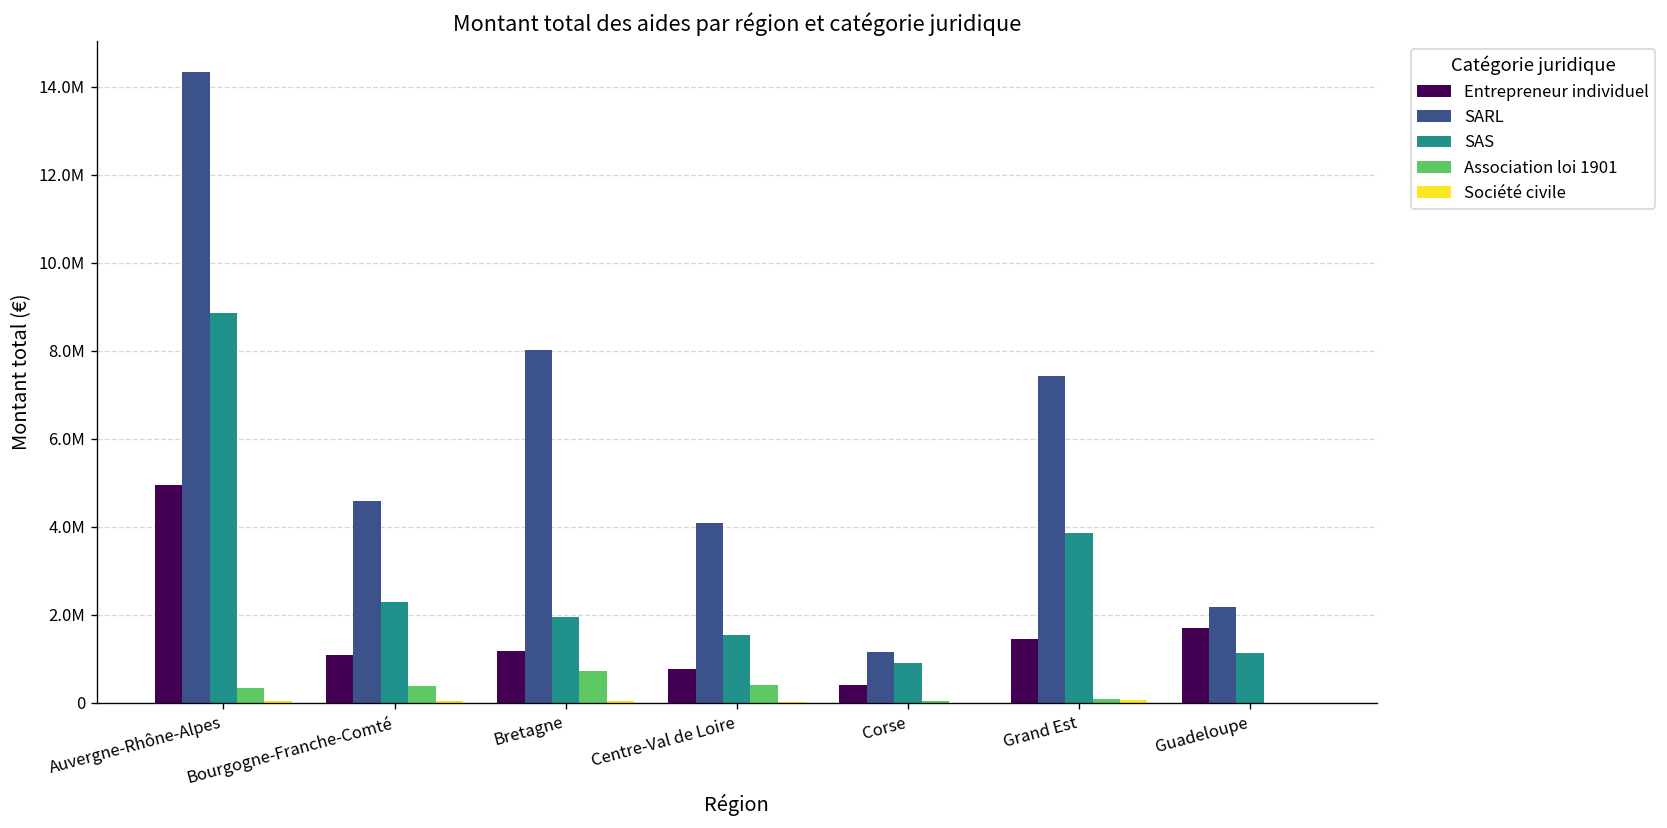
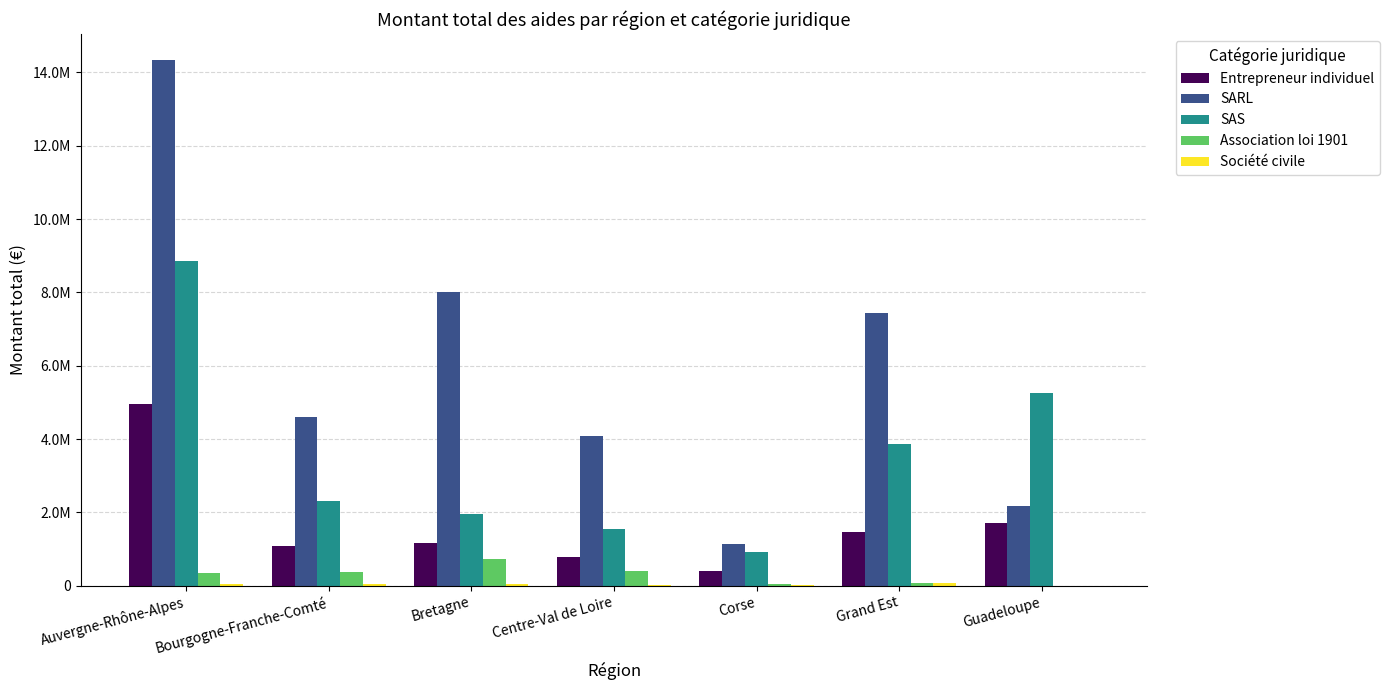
  {
    "Entrepreneur individuel": {
      "Auvergne-Rhône-Alpes": 5000000,
      "Bourgogne-Franche-Comté": 1100000,
      "Bretagne": 1200000,
      "Centre-Val de Loire": 800000,
      "Corse": 400000,
      "Grand Est": 1500000,
      "Guadeloupe": 1700000
    },
    "SARL": {
      "Auvergne-Rhône-Alpes": 14300000,
      "Bourgogne-Franche-Comté": 4600000,
      "Bretagne": 8000000,
      "Centre-Val de Loire": 4100000,
      "Corse": 1200000,
      "Grand Est": 7400000,
      "Guadeloupe": 2200000
    },
    "SAS": {
      "Auvergne-Rhône-Alpes": 8900000,
      "Bourgogne-Franche-Comté": 2300000,
      "Bretagne": 1900000,
      "Centre-Val de Loire": 1500000,
      "Corse": 900000,
      "Grand Est": 3900000,
-     "Guadeloupe": 1100000
+     "Guadeloupe": 5300000
    },
    "Association loi 1901": {
      "Auvergne-Rhône-Alpes": 300000,
      "Bourgogne-Franche-Comté": 400000,
      "Bretagne": 700000,
      "Centre-Val de Loire": 400000,
      "Grand Est": 100000,
      "Guadeloupe": 0
    },
    "Société civile": {
      "Grand Est": 100000,
      "Guadeloupe": 0
    }
  }
